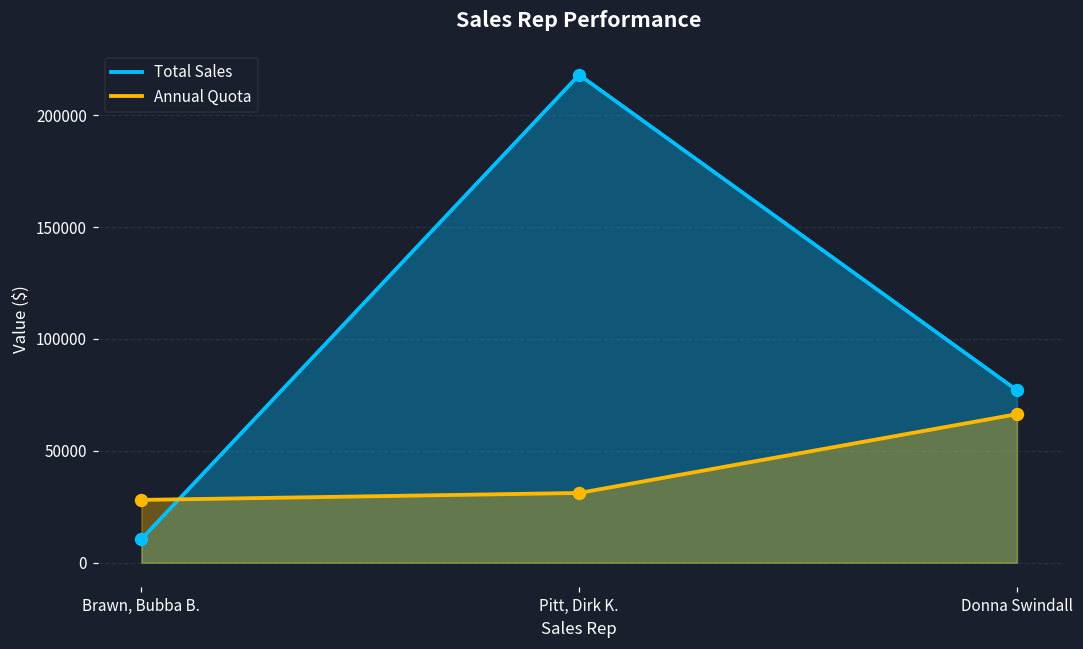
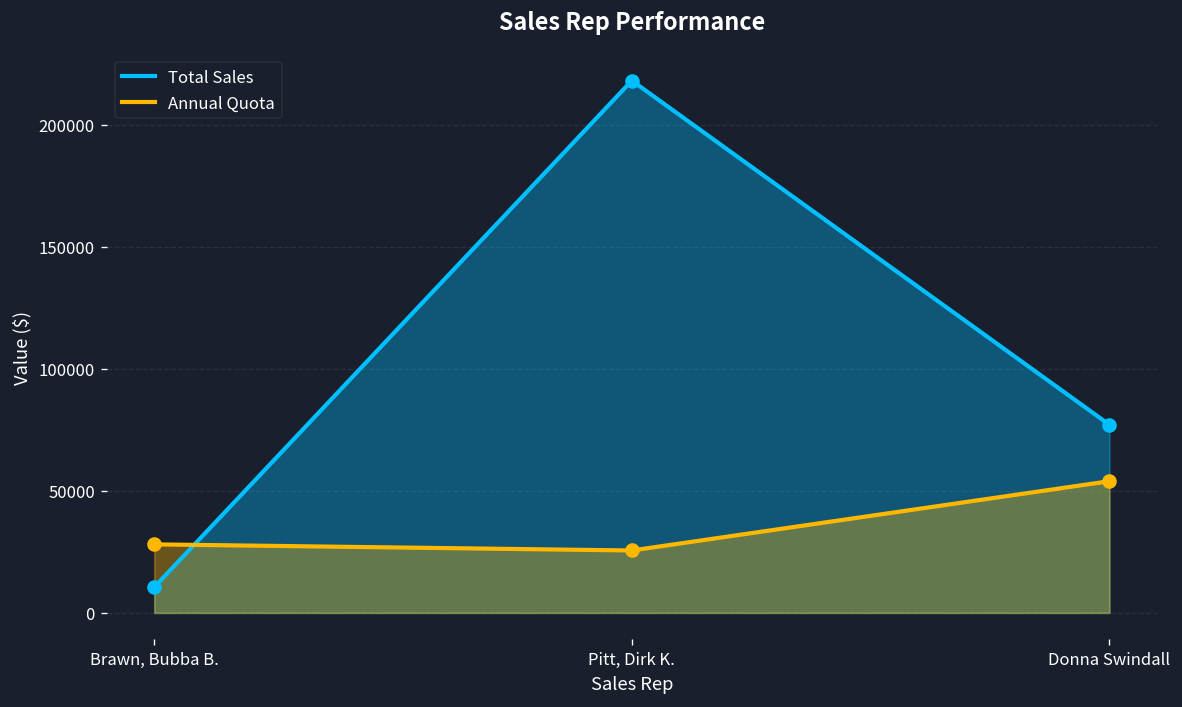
  {
    "Total Sales": {
      "Brawn, Bubba B.": 11000,
      "Pitt, Dirk K.": 218000,
      "Donna Swindall": 77000
    },
    "Annual Quota": {
      "Brawn, Bubba B.": 28000,
-     "Pitt, Dirk K.": 31000,
-     "Donna Swindall": 66000
+     "Pitt, Dirk K.": 26000,
+     "Donna Swindall": 54000
    }
  }
